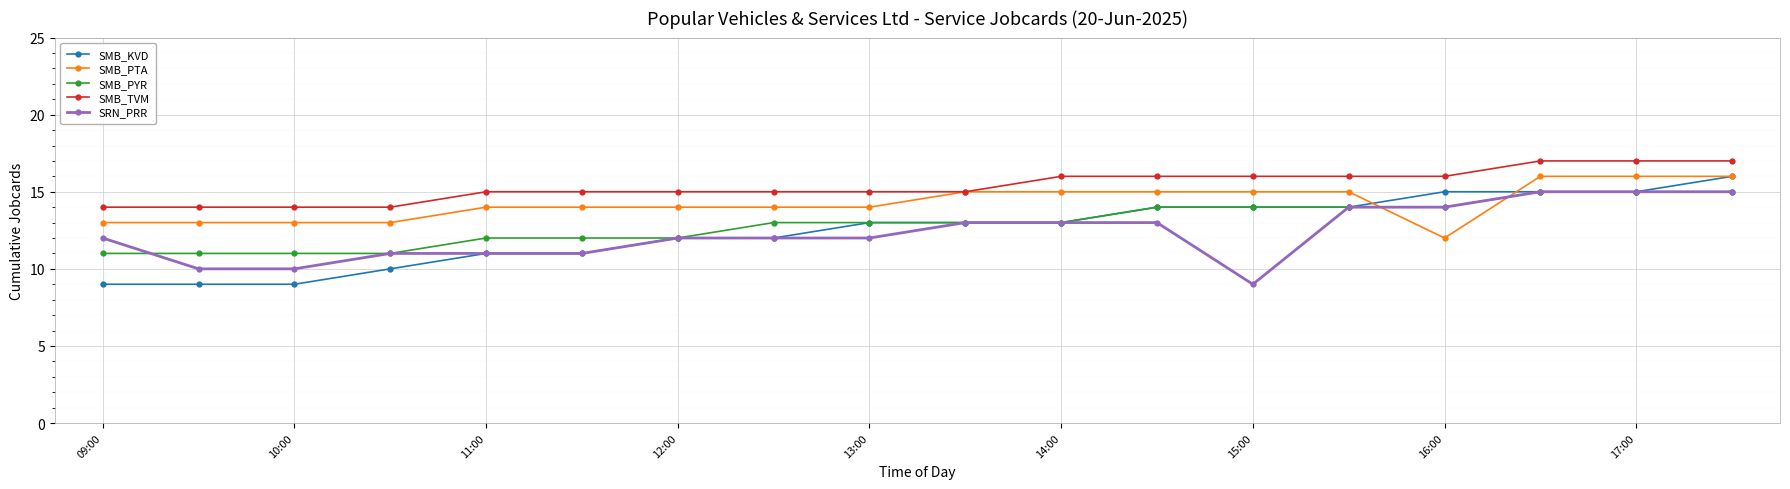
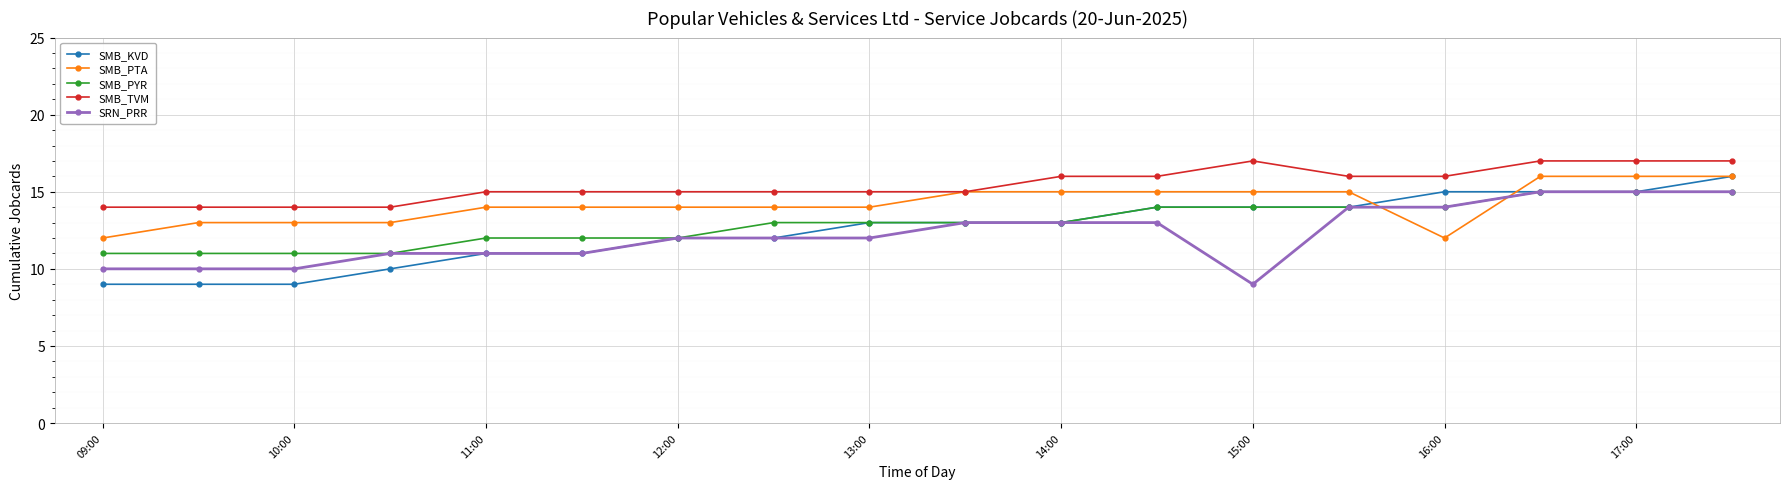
  {
    "SMB_KVD": {
      "09:00": 9,
      "10:00": 9,
      "16:00": 15
    },
    "SMB_PTA": {
-     "09:00": 13,
+     "09:00": 12,
      "10:00": 13,
      "11:00": 14,
      "12:00": 14,
      "13:00": 14,
      "14:00": 15,
      "15:00": 15,
      "16:00": 12,
      "17:00": 16
    },
    "SMB_PYR": {
      "09:00": 11,
      "10:00": 11,
      "11:00": 12
    },
    "SMB_TVM": {
      "09:00": 14,
      "10:00": 14,
      "11:00": 15,
      "12:00": 15,
      "13:00": 15,
      "14:00": 16,
-     "15:00": 16,
+     "15:00": 17,
      "16:00": 16,
      "17:00": 17
    },
    "SRN_PRR": {
-     "09:00": 12,
+     "09:00": 10,
      "10:00": 10,
      "13:00": 12,
      "15:00": 9
    }
  }
